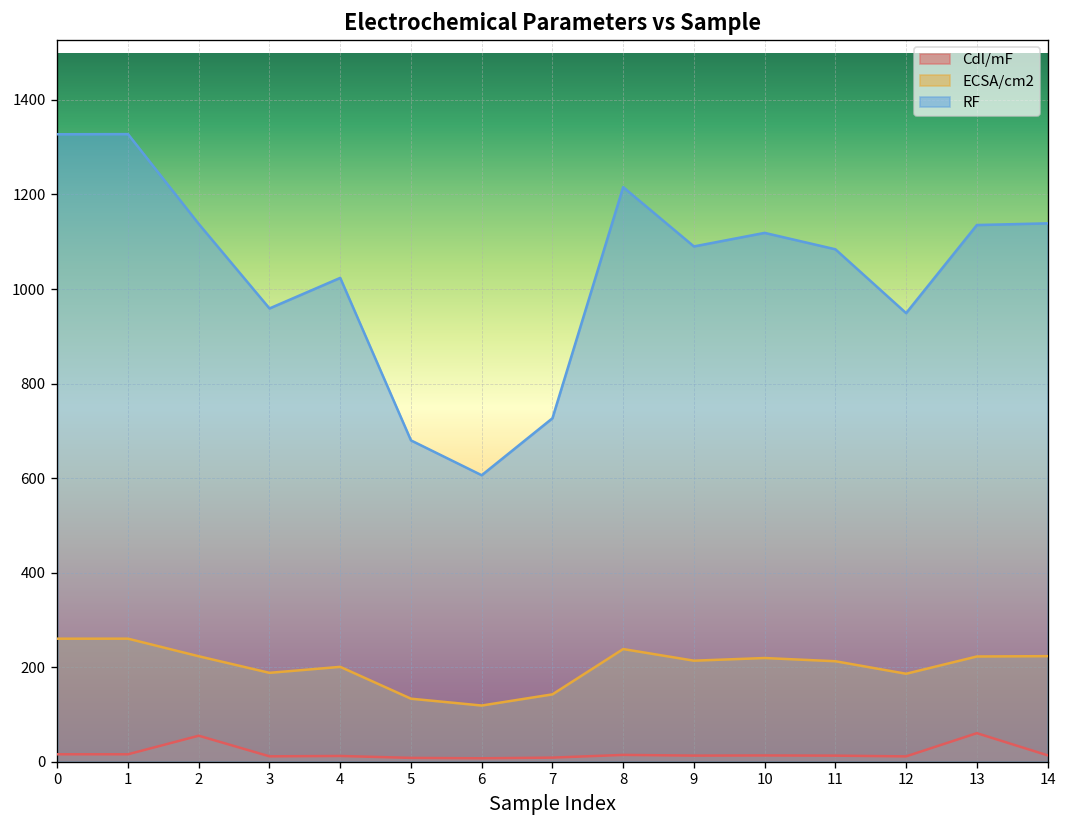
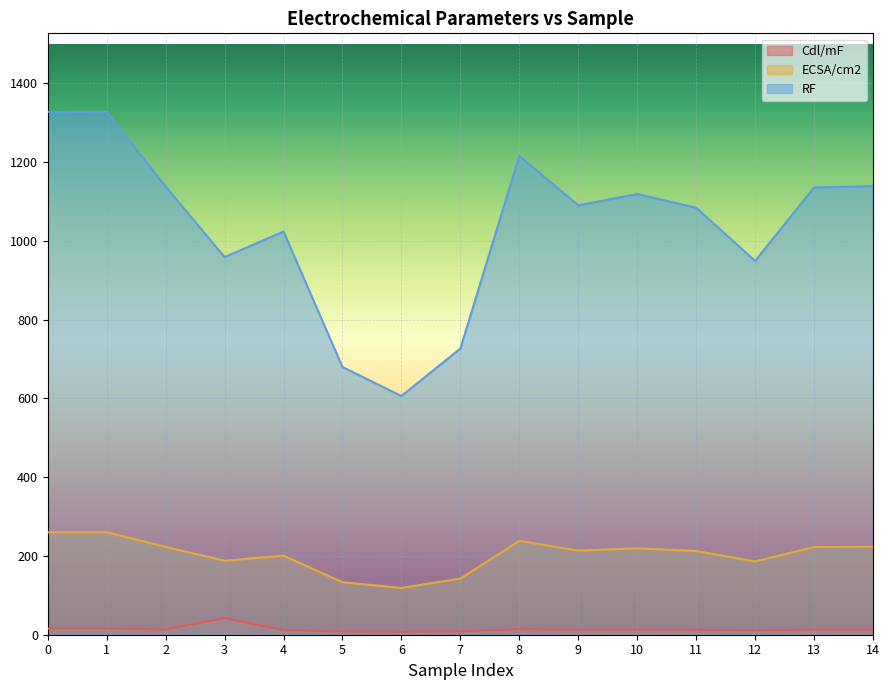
  {
    "Cdl/mF": {
      "0": 20,
      "1": 20,
-     "2": 50,
-     "3": 10,
+     "2": 10,
+     "3": 40,
      "4": 10,
      "5": 10,
      "6": 10,
      "7": 10,
      "8": 10,
      "9": 10,
      "10": 10,
      "11": 10,
      "12": 10,
-     "13": 60,
+     "13": 10,
      "14": 10
    },
    "ECSA/cm2": {
      "0": 260,
      "1": 260,
      "2": 220,
      "3": 190,
      "4": 200,
      "5": 130,
      "6": 120,
      "7": 140,
      "8": 240,
      "9": 210,
      "10": 220,
      "11": 210,
      "12": 190,
      "13": 220,
      "14": 220
    },
    "RF": {
      "0": 1330,
      "1": 1330,
      "2": 1140,
      "3": 960,
      "4": 1020,
      "5": 680,
      "6": 610,
      "7": 730,
      "8": 1220,
      "9": 1090,
      "10": 1120,
      "11": 1080,
      "12": 950,
      "13": 1140,
      "14": 1140
    }
  }
